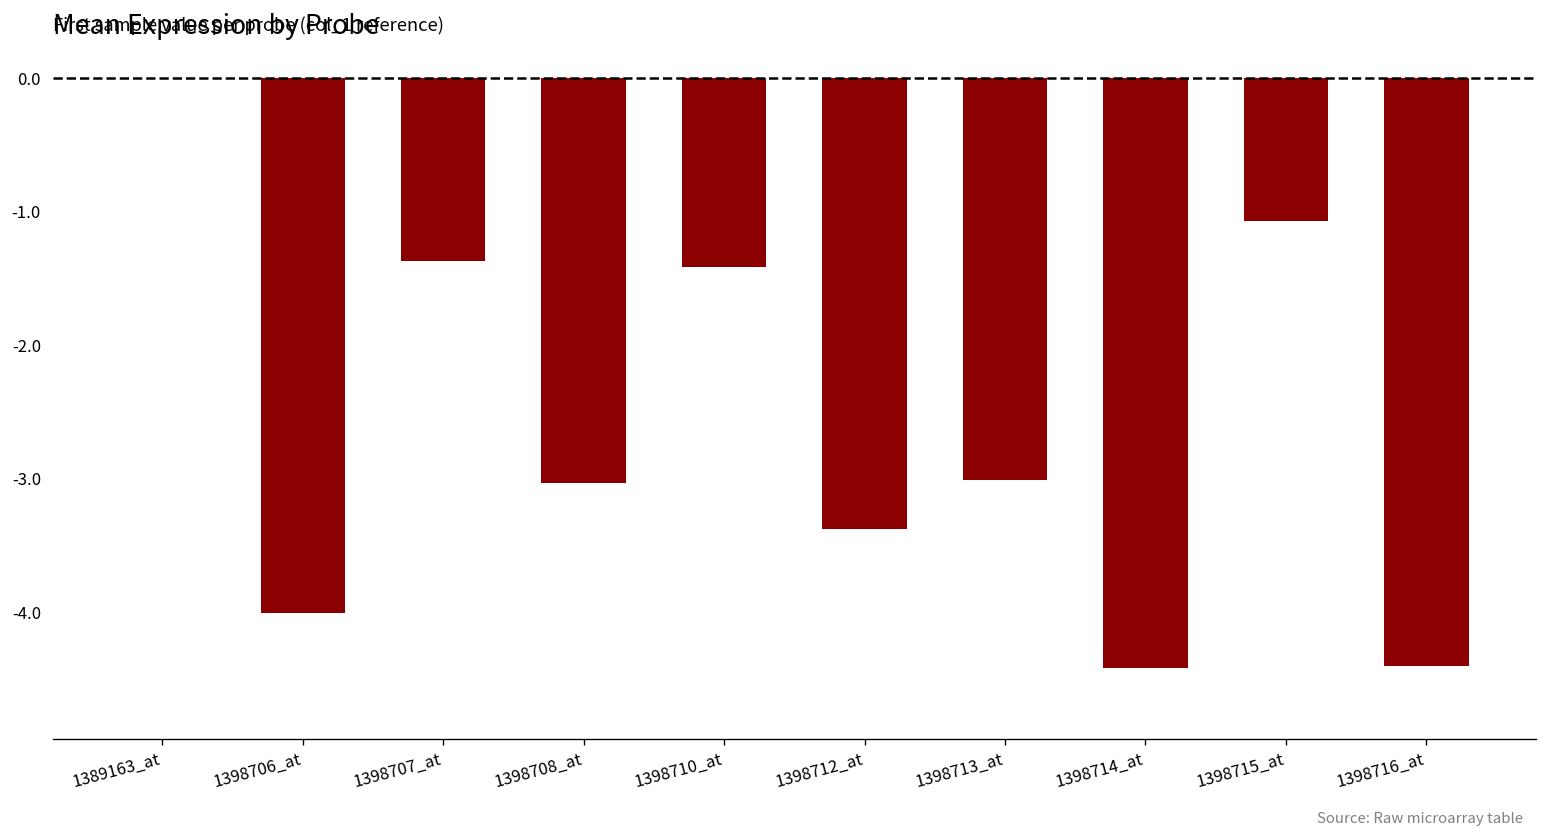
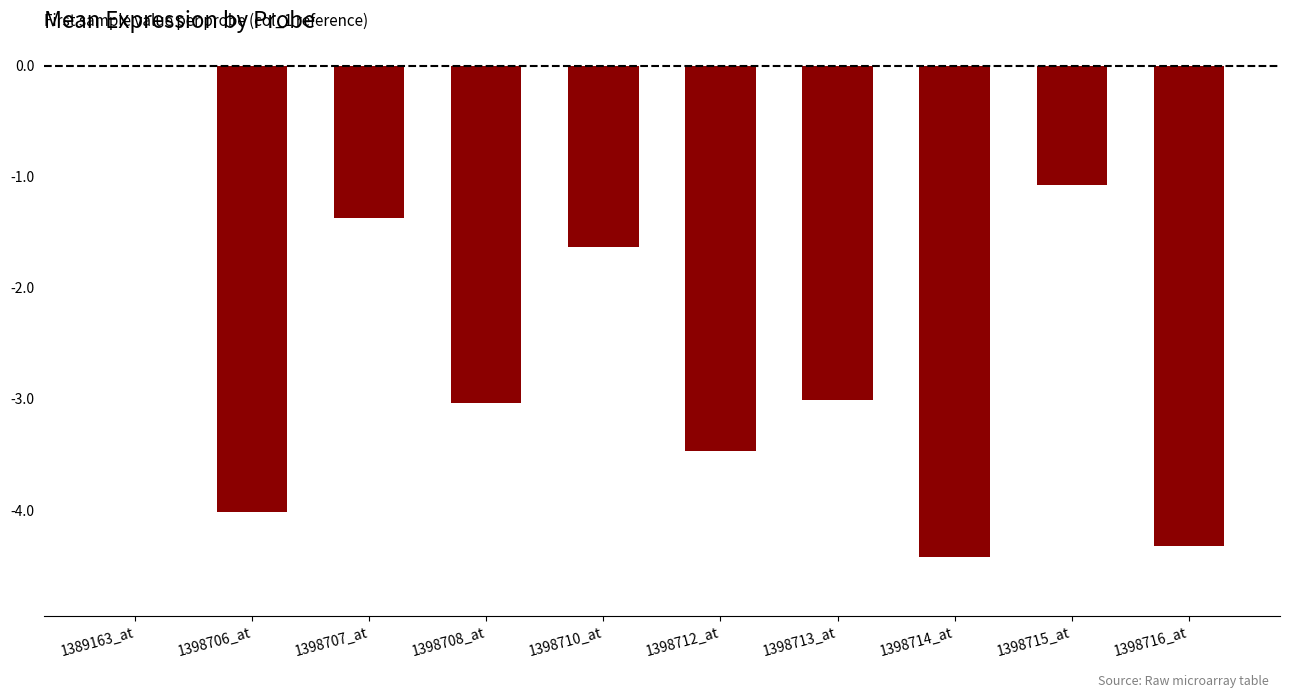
  {
    "1389163_at": 0.00,
    "1398706_at": -4.01,
    "1398707_at": -1.38,
    "1398708_at": -3.03,
-   "1398710_at": -1.42,
-   "1398712_at": -3.38,
+   "1398710_at": -1.63,
+   "1398712_at": -3.47,
    "1398713_at": -3.01,
    "1398714_at": -4.43,
    "1398715_at": -1.07,
-   "1398716_at": -4.41
+   "1398716_at": -4.32
  }
